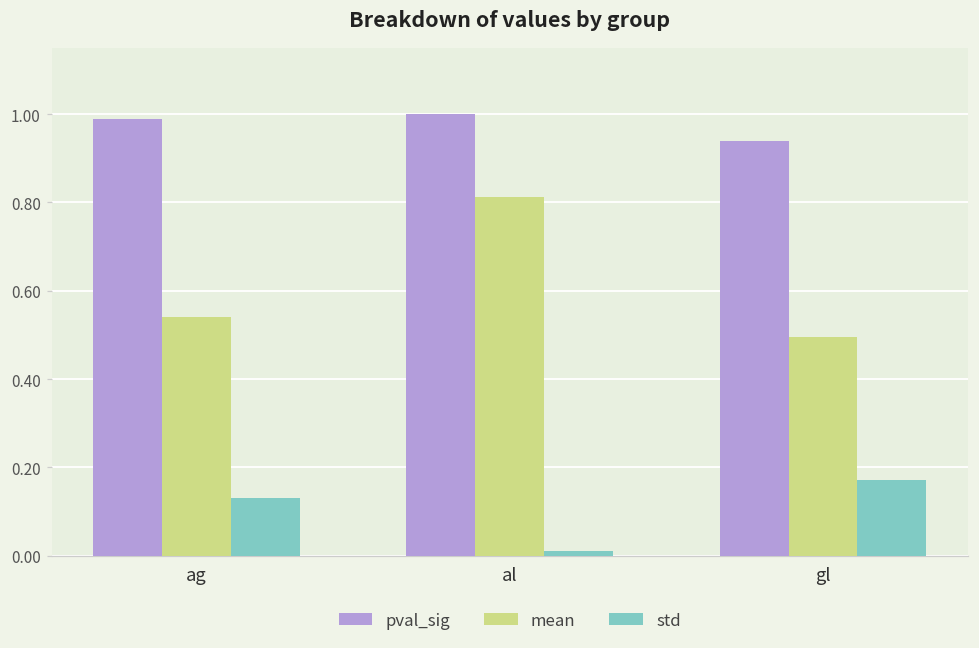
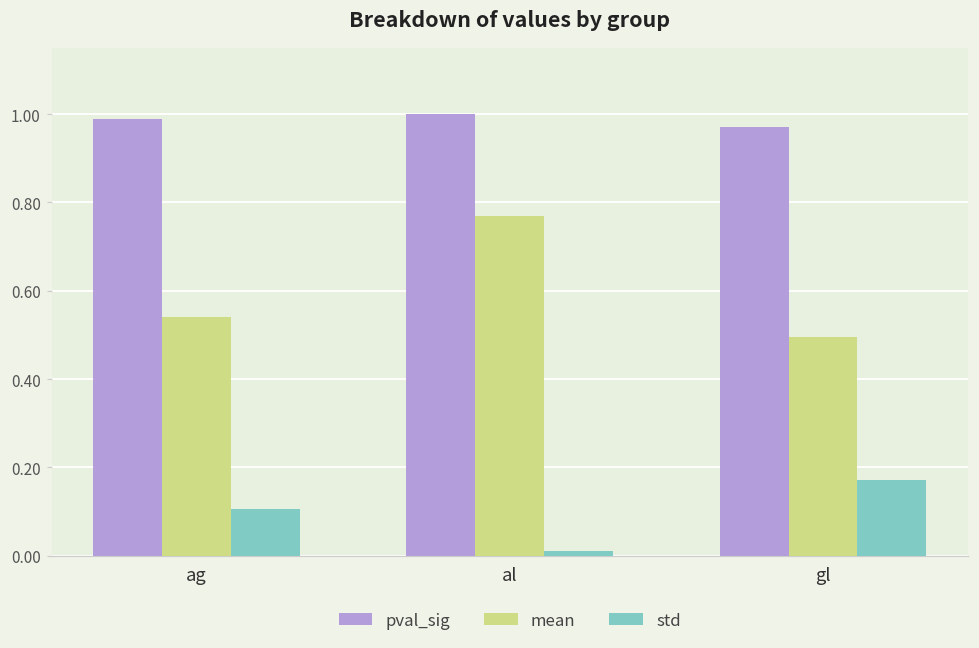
  {
    "pval_sig": {
      "ag": 0.99,
      "al": 1.00,
-     "gl": 0.94
+     "gl": 0.97
    },
    "mean": {
      "ag": 0.54,
-     "al": 0.81,
+     "al": 0.77,
      "gl": 0.49
    },
    "std": {
-     "ag": 0.13,
+     "ag": 0.11,
      "al": 0.01,
      "gl": 0.17
    }
  }
